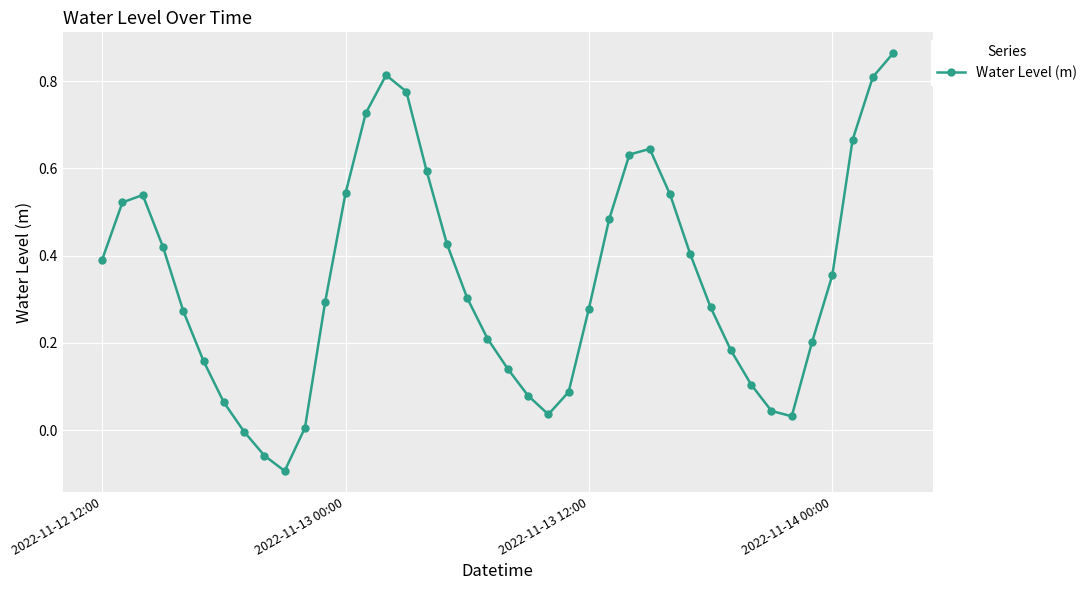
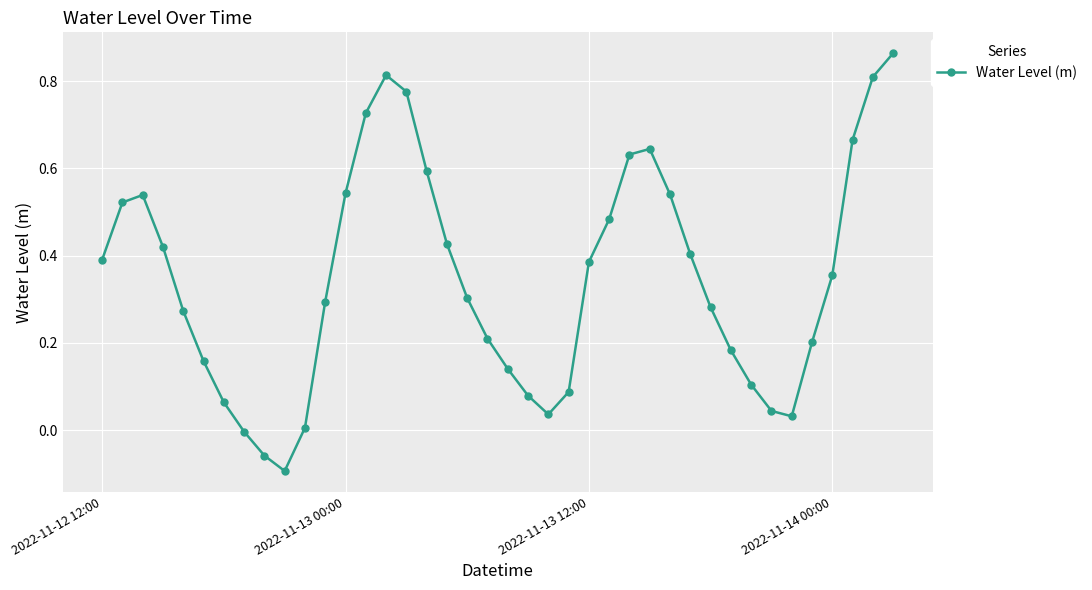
  {
    "2022-11-12 12:00": 0.39,
    "2022-11-13 00:00": 0.54,
-   "2022-11-13 12:00": 0.28,
+   "2022-11-13 12:00": 0.39,
    "2022-11-14 00:00": 0.35
  }
